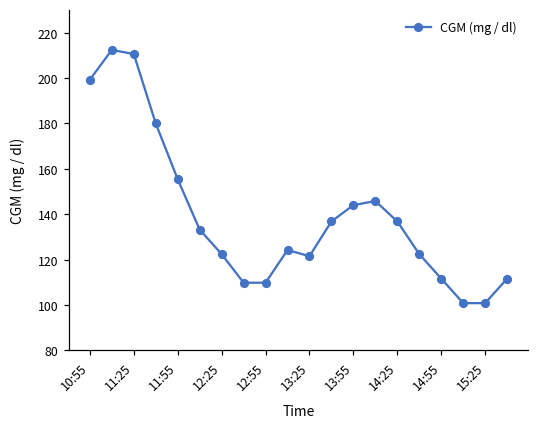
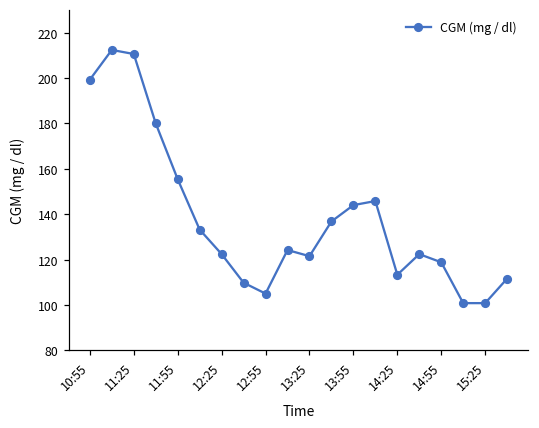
  {
    "10:55": 199,
    "11:25": 211,
    "11:55": 155,
    "12:25": 122,
-   "12:55": 110,
+   "12:55": 105,
    "13:25": 122,
    "13:55": 144,
-   "14:25": 137,
-   "14:55": 112,
+   "14:25": 113,
+   "14:55": 119,
    "15:25": 101
  }
